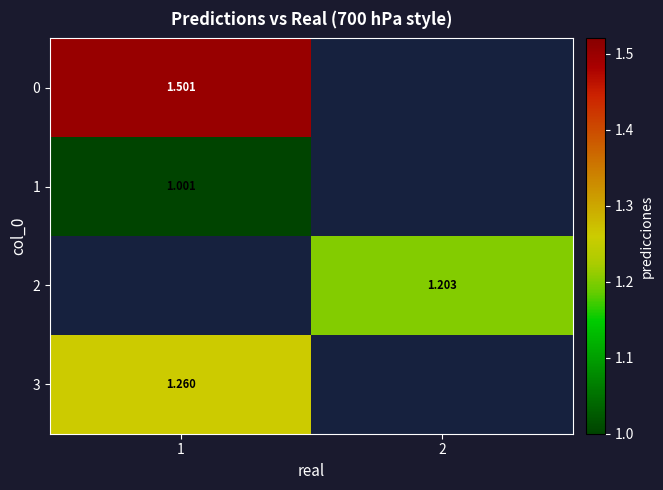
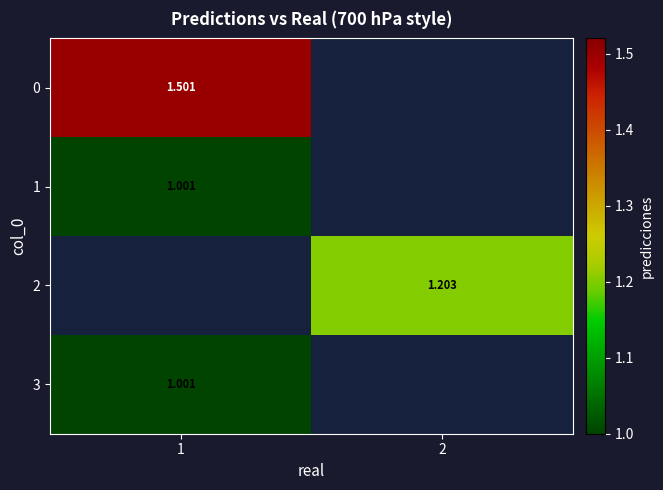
  {
    "0": {
      "1": 1.501
    },
    "1": {
      "1": 1.001
    },
    "2": {
      "2": 1.203
    },
    "3": {
-     "1": 1.260
+     "1": 1.001
    }
  }
